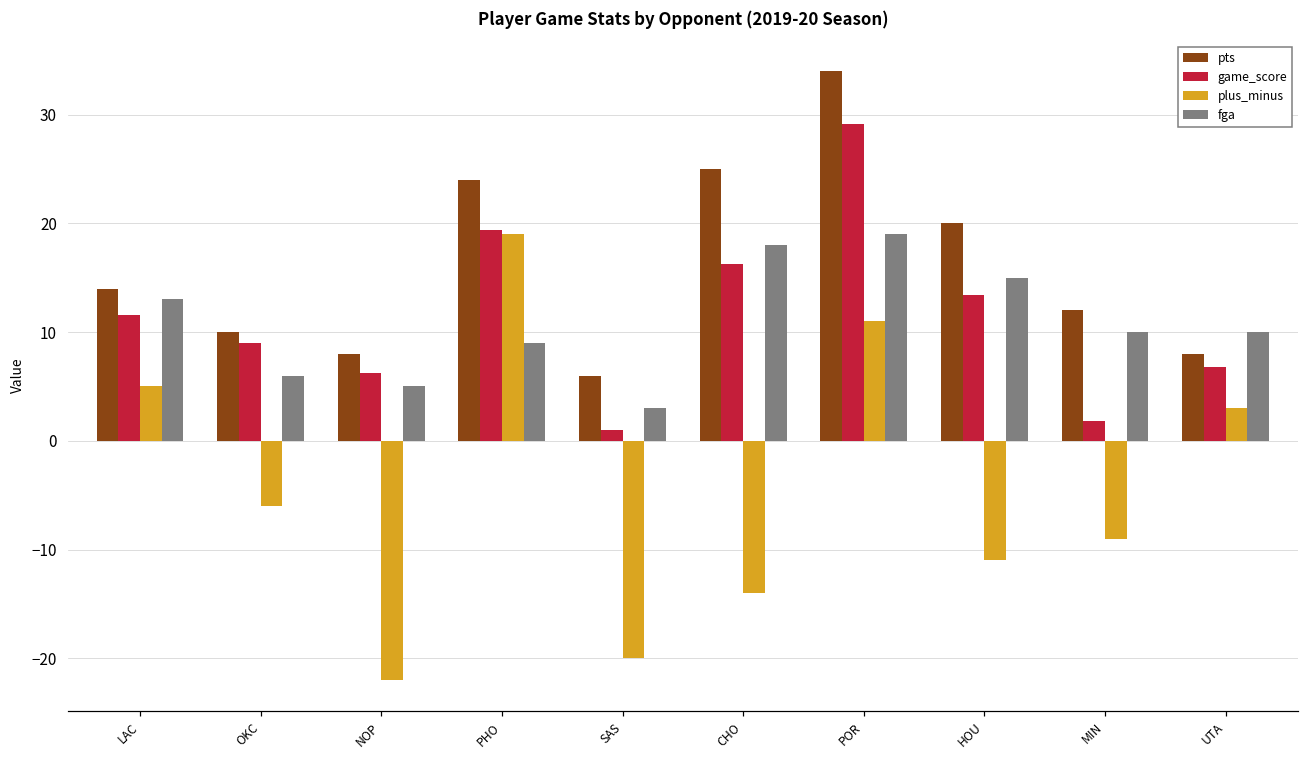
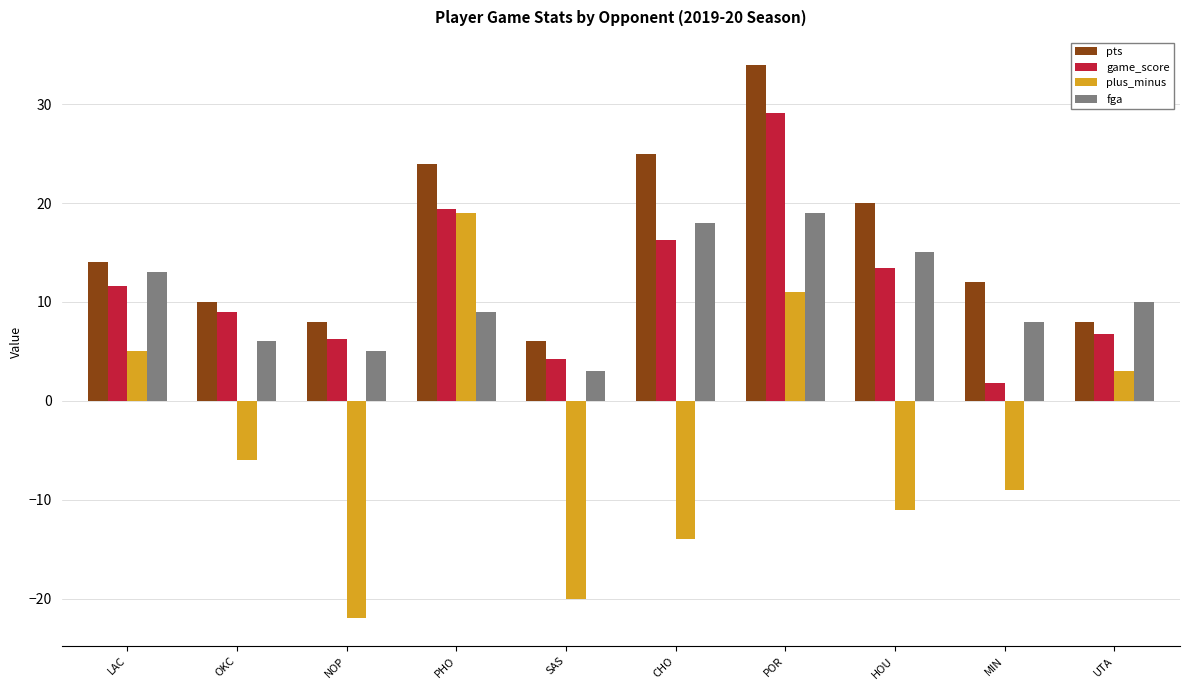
  {
    "pts": {
      "LAC": 14,
      "OKC": 10,
      "NOP": 8,
      "PHO": 24,
      "SAS": 6,
      "CHO": 25,
      "POR": 34,
      "HOU": 20,
      "MIN": 12,
      "UTA": 8
    },
    "game_score": {
      "LAC": 12,
      "OKC": 9,
      "NOP": 6,
      "PHO": 19,
-     "SAS": 1,
+     "SAS": 4,
      "CHO": 16,
      "POR": 29,
      "HOU": 13,
      "MIN": 2,
      "UTA": 7
    },
    "plus_minus": {
      "LAC": 5,
      "OKC": -6,
      "NOP": -22,
      "PHO": 19,
      "SAS": -20,
      "CHO": -14,
      "POR": 11,
      "HOU": -11,
      "MIN": -9,
      "UTA": 3
    },
    "fga": {
      "LAC": 13,
      "OKC": 6,
      "NOP": 5,
      "PHO": 9,
      "SAS": 3,
      "CHO": 18,
      "POR": 19,
      "HOU": 15,
-     "MIN": 10,
+     "MIN": 8,
      "UTA": 10
    }
  }
